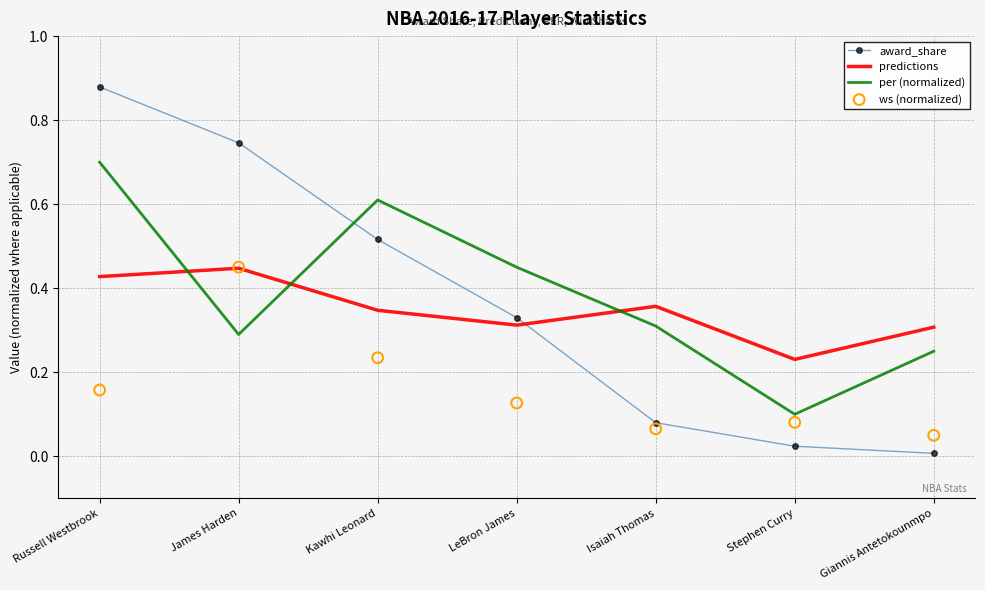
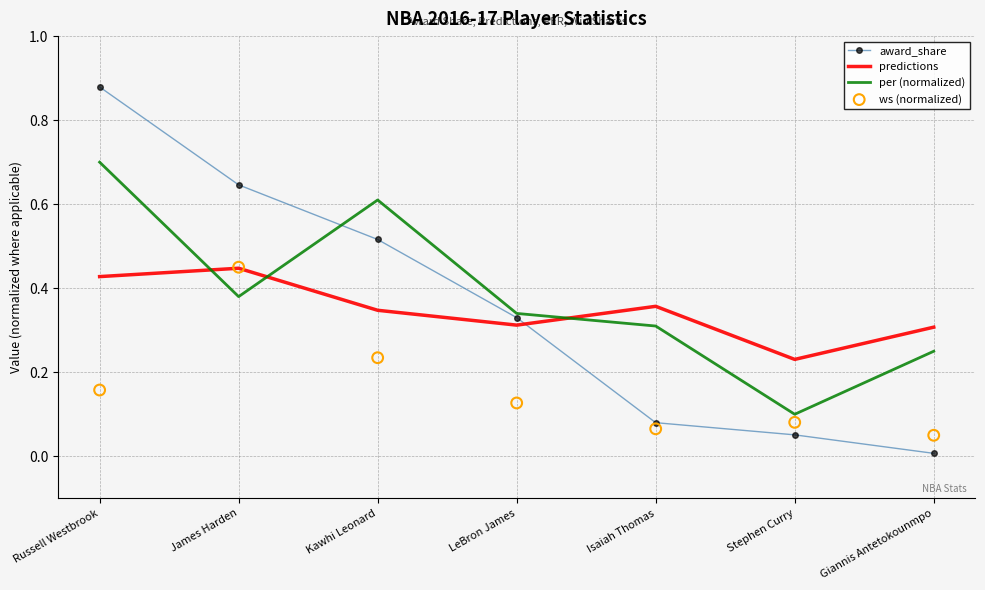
  {
    "award_share": {
      "Russell Westbrook": 0.88,
-     "James Harden": 0.75,
+     "James Harden": 0.65,
      "Kawhi Leonard": 0.52,
      "LeBron James": 0.33,
      "Isaiah Thomas": 0.08,
-     "Stephen Curry": 0.02,
+     "Stephen Curry": 0.05,
      "Giannis Antetokounmpo": 0.01
    },
    "predictions": {
      "Russell Westbrook": 0.43,
      "Kawhi Leonard": 0.35,
      "LeBron James": 0.31,
      "Isaiah Thomas": 0.36,
      "Stephen Curry": 0.23,
      "Giannis Antetokounmpo": 0.31
    },
    "per (normalized)": {
      "Russell Westbrook": 0.70,
-     "James Harden": 0.29,
+     "James Harden": 0.38,
      "Kawhi Leonard": 0.61,
-     "LeBron James": 0.45,
+     "LeBron James": 0.34,
      "Isaiah Thomas": 0.31,
      "Stephen Curry": 0.10,
      "Giannis Antetokounmpo": 0.25
    }
  }
